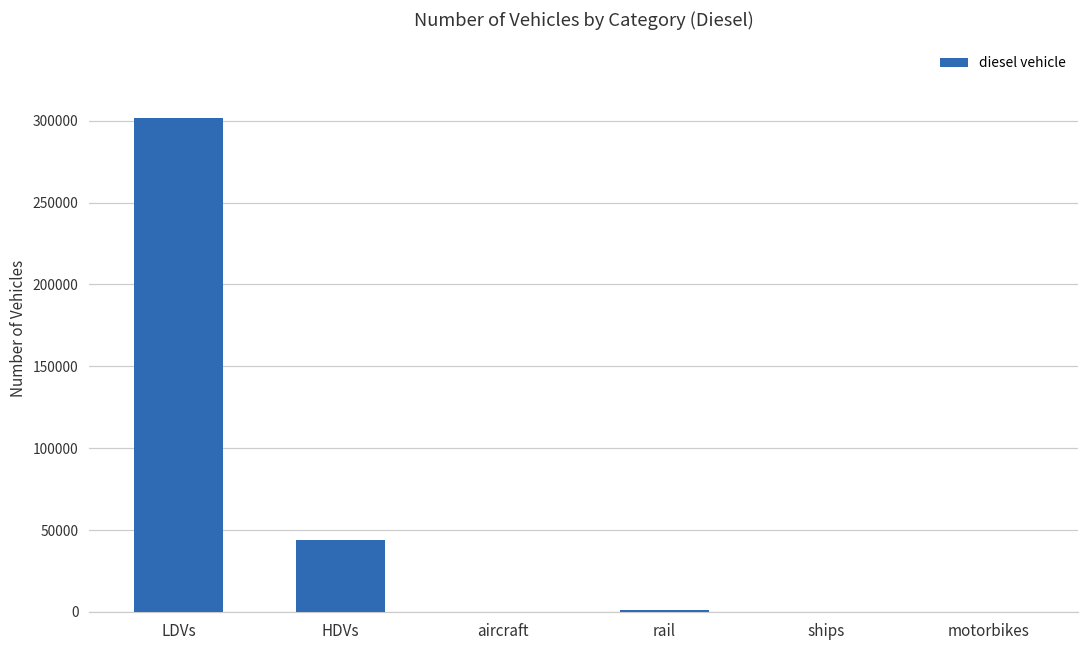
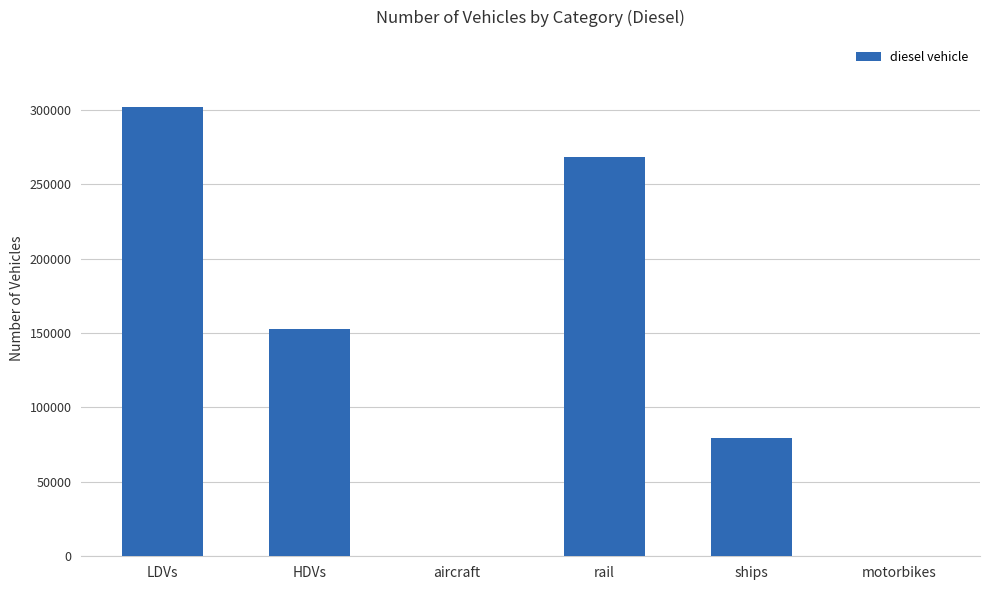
  {
    "LDVs": 302000,
-   "HDVs": 44000,
+   "HDVs": 153000,
    "aircraft": 0,
-   "rail": 1000,
-   "ships": 0,
+   "rail": 268000,
+   "ships": 80000,
    "motorbikes": 0
  }
